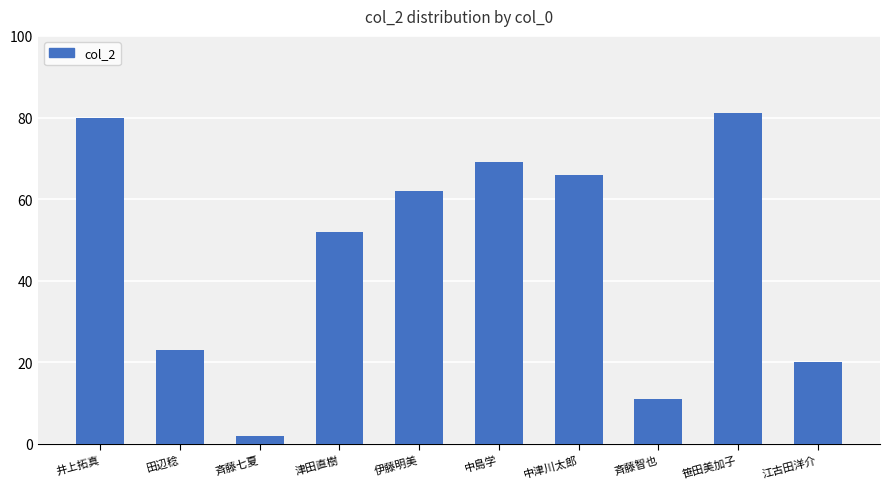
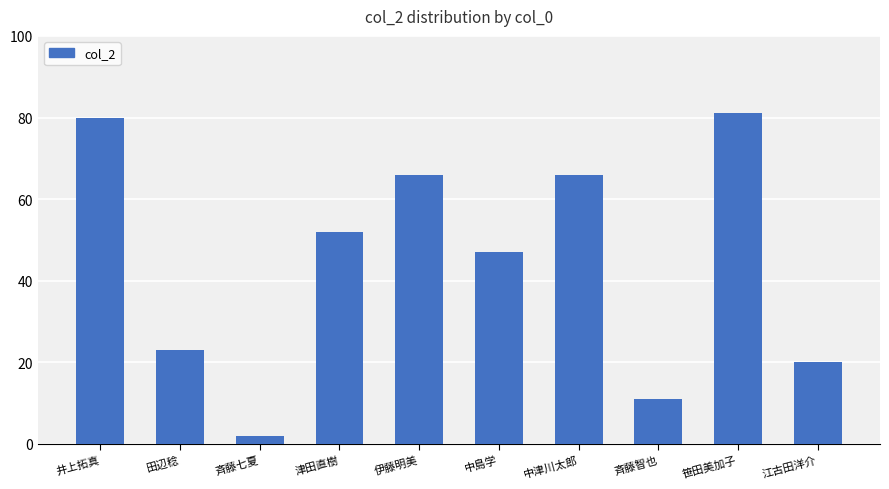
  {
    "井上拓真": 80,
    "田辺稔": 23,
    "斉藤七夏": 2,
    "津田直樹": 52,
-   "伊藤明美": 62,
-   "中島学": 69,
+   "伊藤明美": 66,
+   "中島学": 47,
    "中津川太郎": 66,
    "斉藤智也": 11,
    "笹田美加子": 81,
    "江古田洋介": 20
  }
